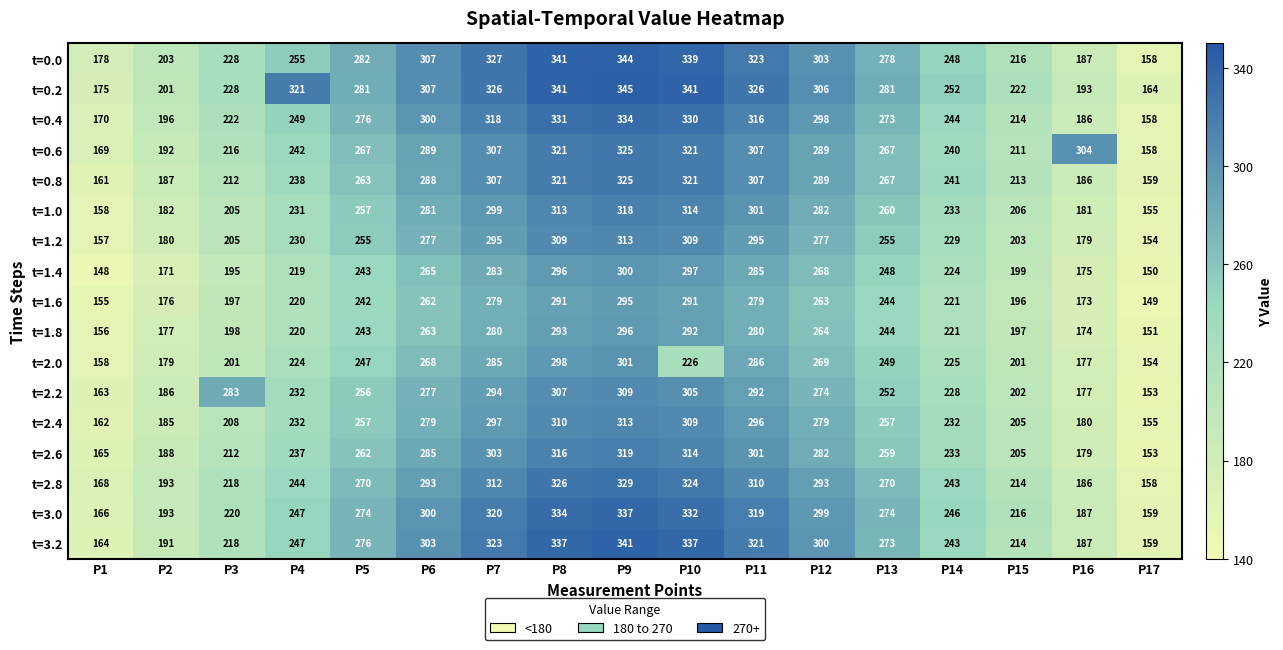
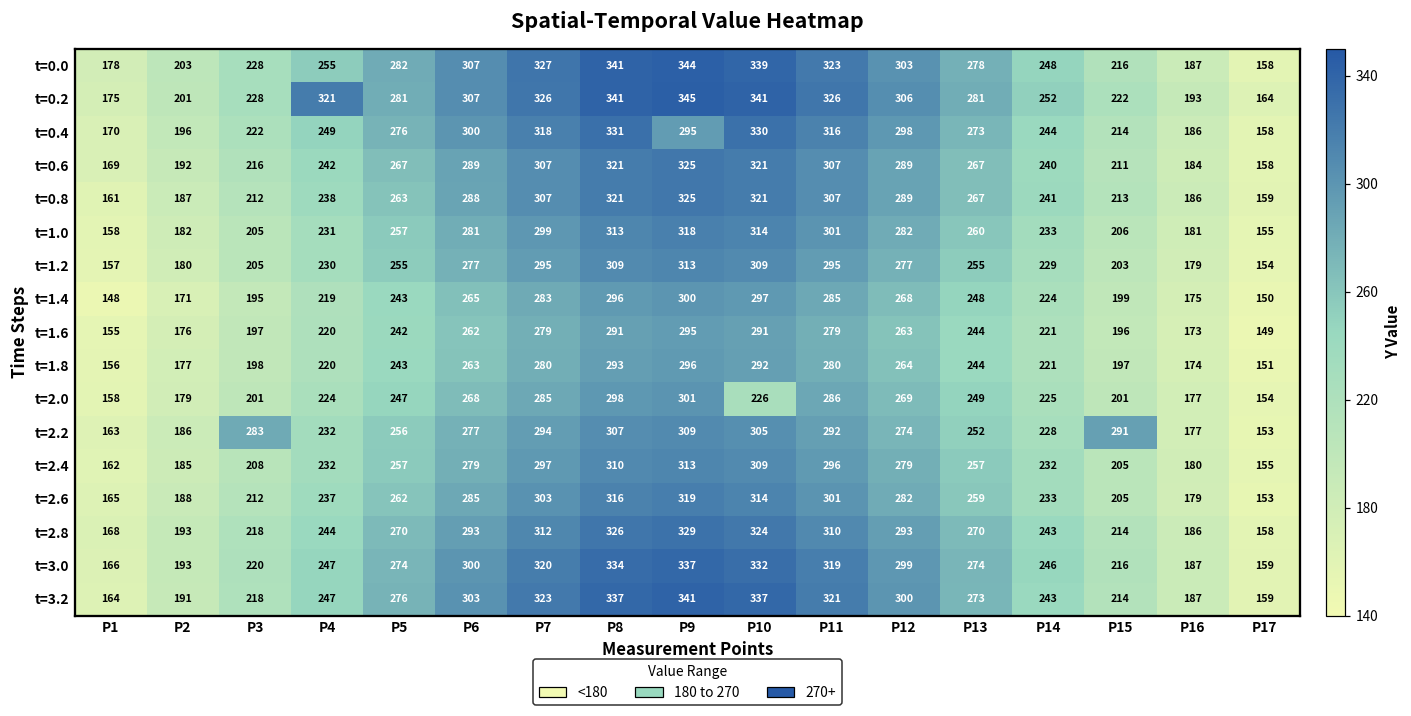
  {
    "t=0.4": {
      "P1": 170,
      "P2": 196,
      "P3": 222,
      "P4": 249,
      "P5": 276,
      "P6": 300,
      "P7": 318,
      "P8": 331,
-     "P9": 334,
+     "P9": 295,
      "P10": 330,
      "P11": 316,
      "P12": 298,
      "P13": 273,
      "P14": 244,
      "P15": 214,
      "P16": 186,
      "P17": 158
    },
    "t=0.6": {
      "P1": 169,
      "P2": 192,
      "P3": 216,
      "P4": 242,
      "P5": 267,
      "P6": 289,
      "P7": 307,
      "P8": 321,
      "P9": 325,
      "P10": 321,
      "P11": 307,
      "P12": 289,
      "P13": 267,
      "P14": 240,
      "P15": 211,
-     "P16": 304,
+     "P16": 184,
      "P17": 158
    },
    "t=2.2": {
      "P1": 163,
      "P2": 186,
      "P3": 283,
      "P4": 232,
      "P5": 256,
      "P6": 277,
      "P7": 294,
      "P8": 307,
      "P9": 309,
      "P10": 305,
      "P11": 292,
      "P12": 274,
      "P13": 252,
      "P14": 228,
-     "P15": 202,
+     "P15": 291,
      "P16": 177,
      "P17": 153
    }
  }
